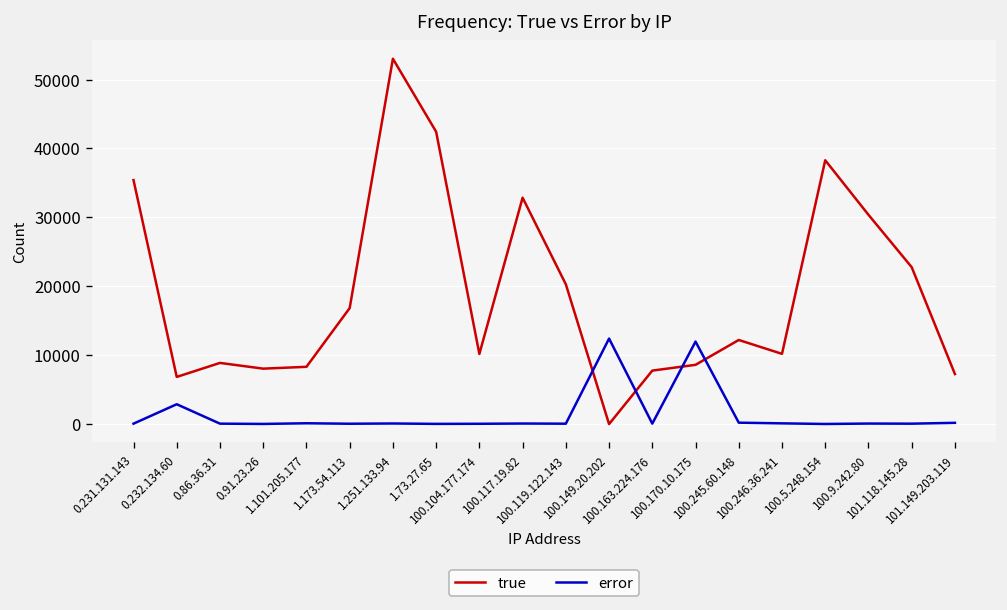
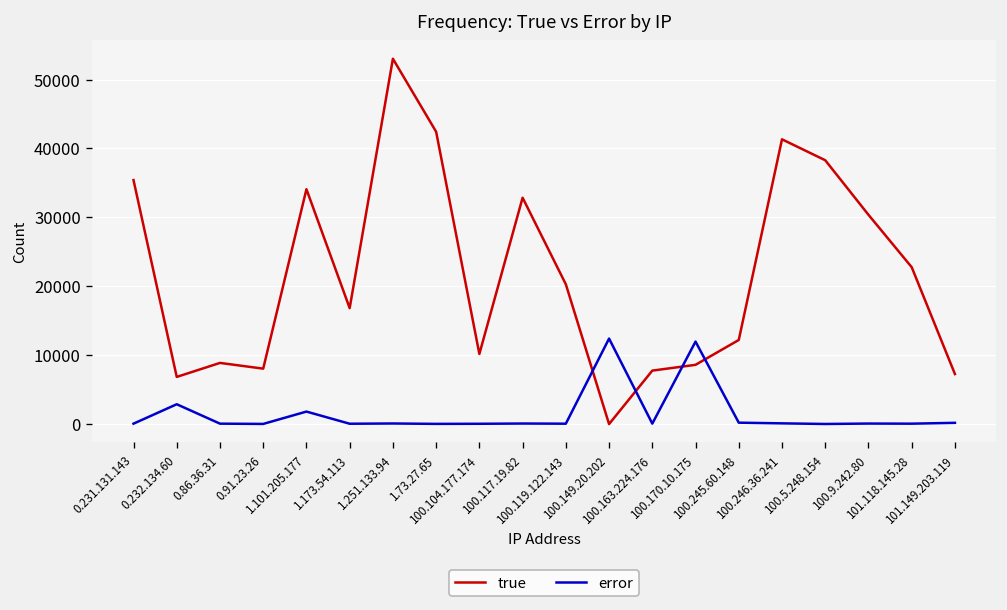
  {
    "true": {
      "0.231.131.143": 35000,
      "0.232.134.60": 7000,
      "0.86.36.31": 9000,
      "0.91.23.26": 8000,
-     "1.101.205.177": 8000,
+     "1.101.205.177": 34000,
      "1.173.54.113": 17000,
      "1.251.133.94": 53000,
      "1.73.27.65": 42000,
      "100.104.177.174": 10000,
      "100.117.19.82": 33000,
      "100.119.122.143": 20000,
      "100.149.20.202": 0,
      "100.163.224.176": 8000,
      "100.170.10.175": 9000,
      "100.245.60.148": 12000,
-     "100.246.36.241": 10000,
+     "100.246.36.241": 41000,
      "100.5.248.154": 38000,
      "100.9.242.80": 30000,
      "101.118.145.28": 23000,
      "101.149.203.119": 7000
    },
    "error": {
      "0.231.131.143": 0,
      "0.232.134.60": 3000,
      "0.86.36.31": 0,
      "0.91.23.26": 0,
-     "1.101.205.177": 0,
+     "1.101.205.177": 2000,
      "1.173.54.113": 0,
      "1.251.133.94": 0,
      "1.73.27.65": 0,
      "100.104.177.174": 0,
      "100.117.19.82": 0,
      "100.119.122.143": 0,
      "100.149.20.202": 12000,
      "100.163.224.176": 0,
      "100.170.10.175": 12000,
      "100.245.60.148": 0,
      "100.246.36.241": 0,
      "100.5.248.154": 0,
      "100.9.242.80": 0,
      "101.118.145.28": 0,
      "101.149.203.119": 0
    }
  }
